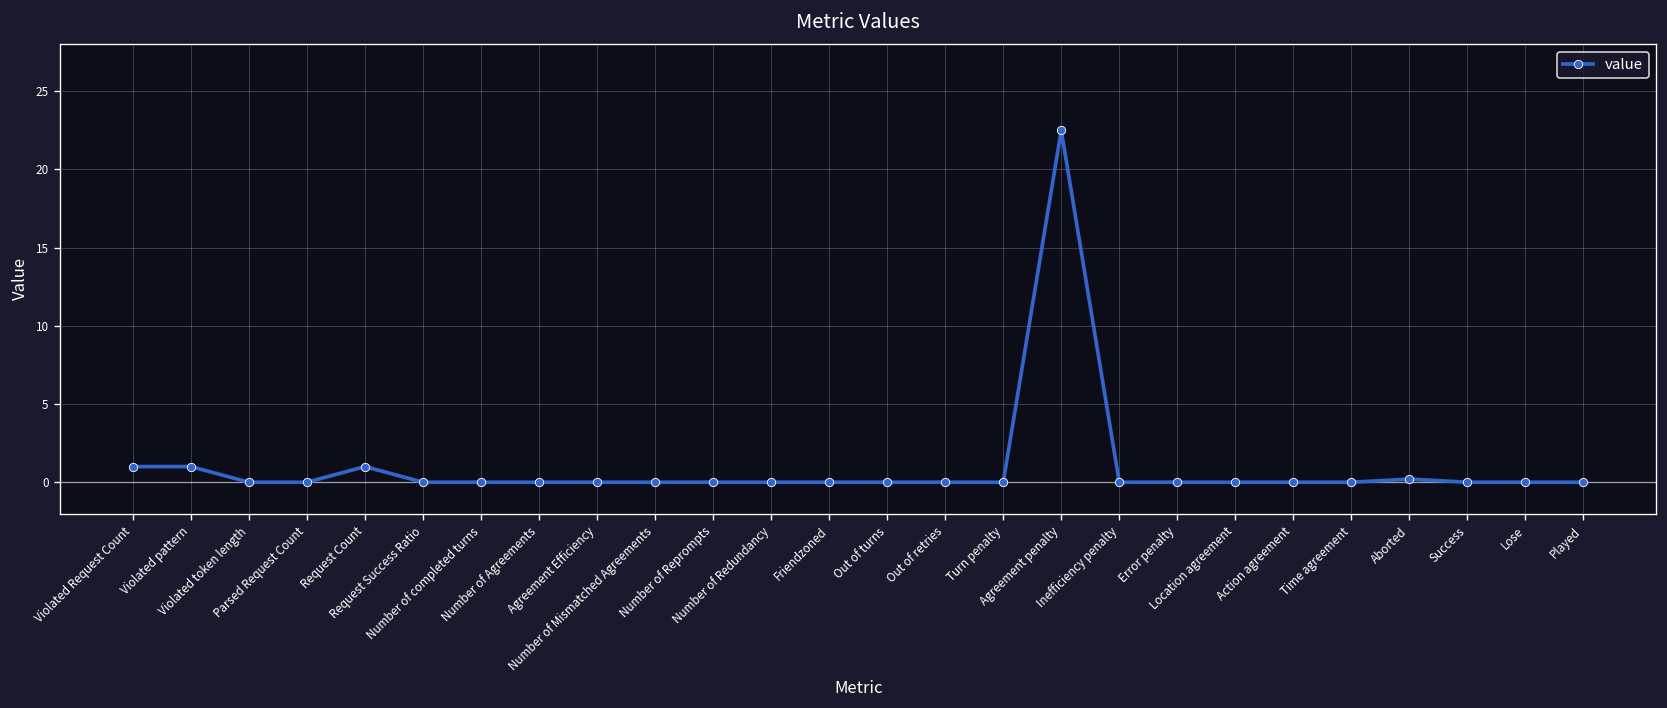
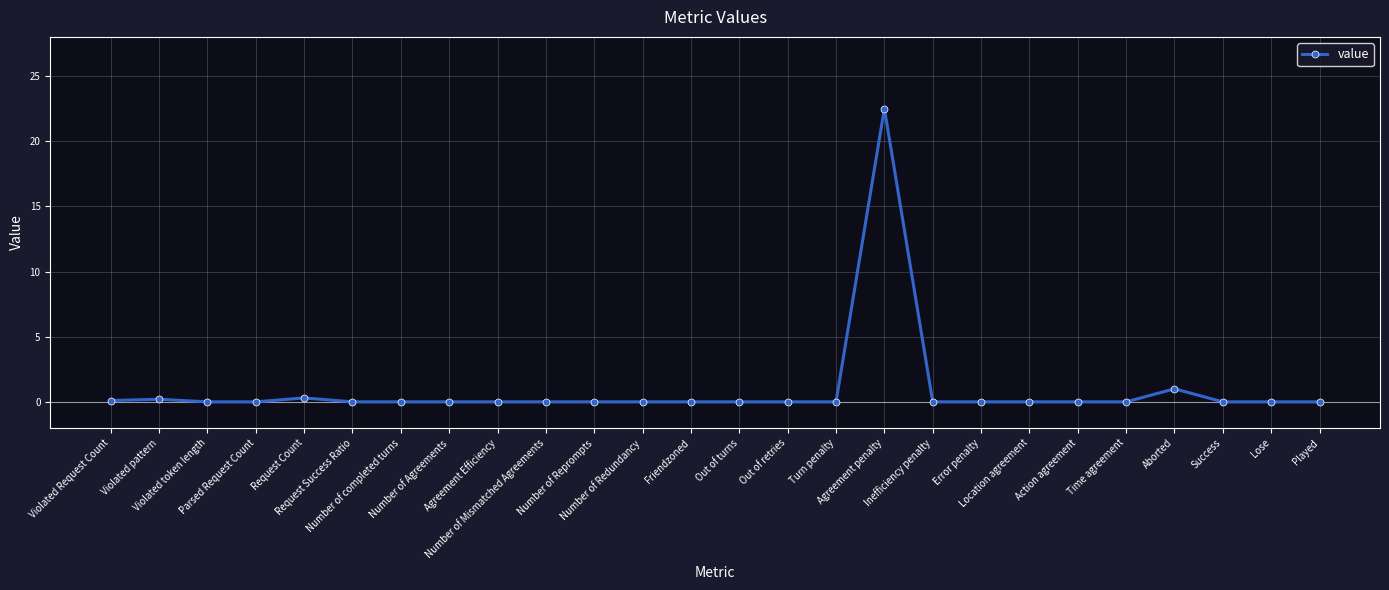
  {
-   "Violated Request Count": 1.0,
-   "Violated pattern": 1.0,
+   "Violated Request Count": 0.1,
+   "Violated pattern": 0.2,
    "Violated token length": 0.0,
    "Parsed Request Count": 0.0,
-   "Request Count": 1.0,
+   "Request Count": 0.3,
    "Request Success Ratio": 0.0,
    "Number of completed turns": 0.0,
    "Number of Agreements": 0.0,
    "Agreement Efficiency": 0.0,
    "Number of Mismatched Agreements": 0.0,
    "Number of Reprompts": 0.0,
    "Number of Redundancy": 0.0,
    "Friendzoned": 0.0,
    "Out of turns": 0.0,
    "Out of retries": 0.0,
    "Turn penalty": 0.0,
    "Agreement penalty": 22.5,
    "Inefficiency penalty": 0.0,
    "Error penalty": 0.0,
    "Location agreement": 0.0,
    "Action agreement": 0.0,
    "Time agreement": 0.0,
-   "Aborted": 0.2,
+   "Aborted": 1.0,
    "Success": 0.0,
    "Lose": 0.0,
    "Played": 0.0
  }
